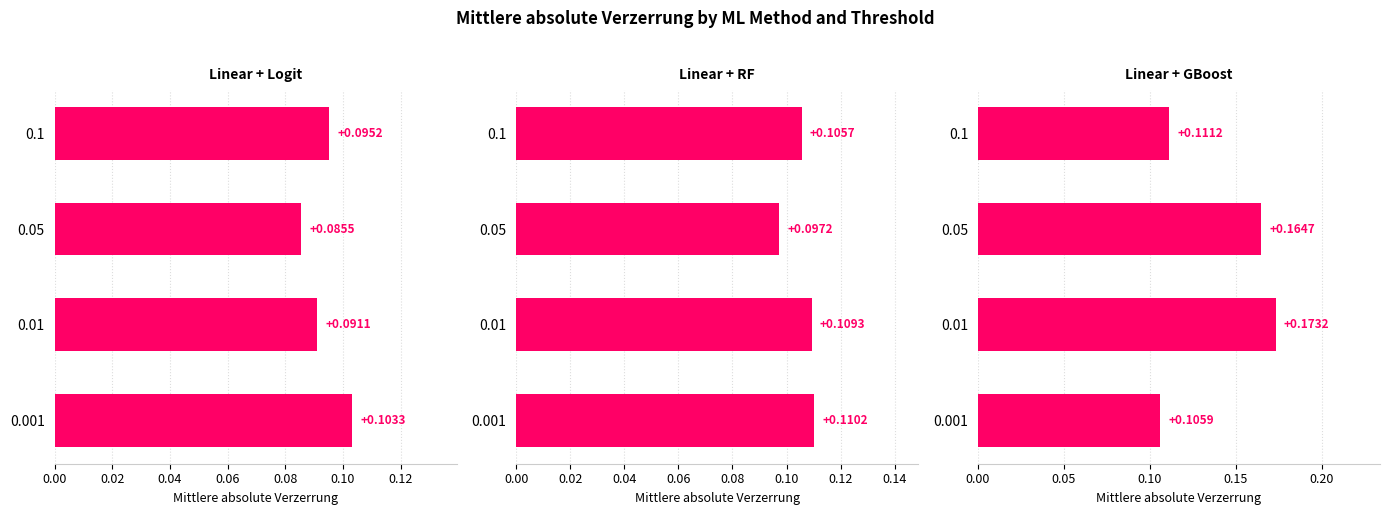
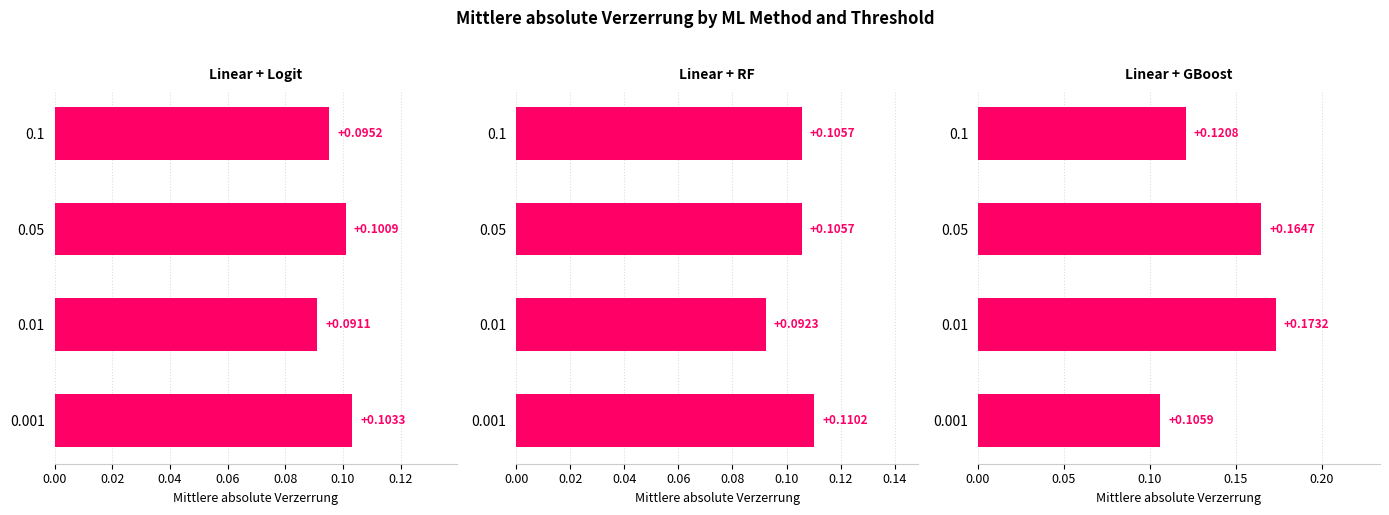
  {
    "Linear + Logit": {
      "0.1": "+0.0952",
-     "0.05": "+0.0855",
+     "0.05": "+0.1009",
      "0.01": "+0.0911",
      "0.001": "+0.1033"
    },
    "Linear + RF": {
      "0.1": "+0.1057",
-     "0.05": "+0.0972",
-     "0.01": "+0.1093",
+     "0.05": "+0.1057",
+     "0.01": "+0.0923",
      "0.001": "+0.1102"
    },
    "Linear + GBoost": {
-     "0.1": "+0.1112",
+     "0.1": "+0.1208",
      "0.05": "+0.1647",
      "0.01": "+0.1732",
      "0.001": "+0.1059"
    }
  }
